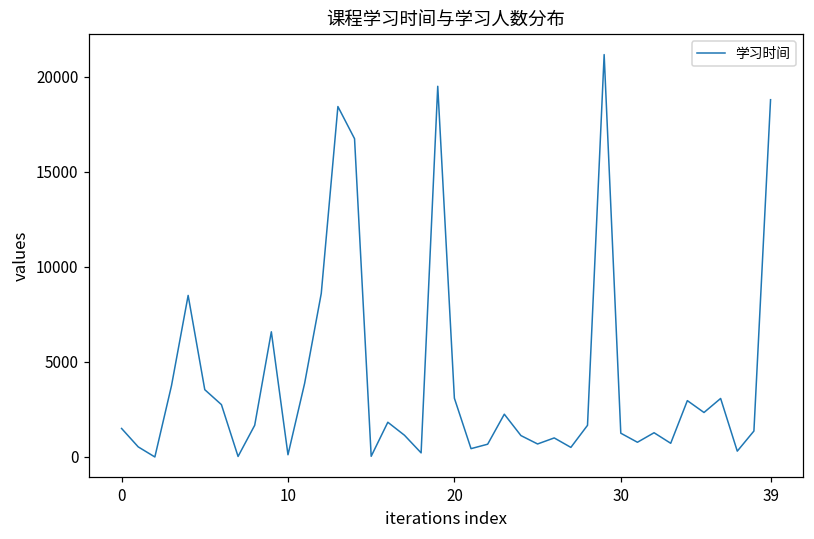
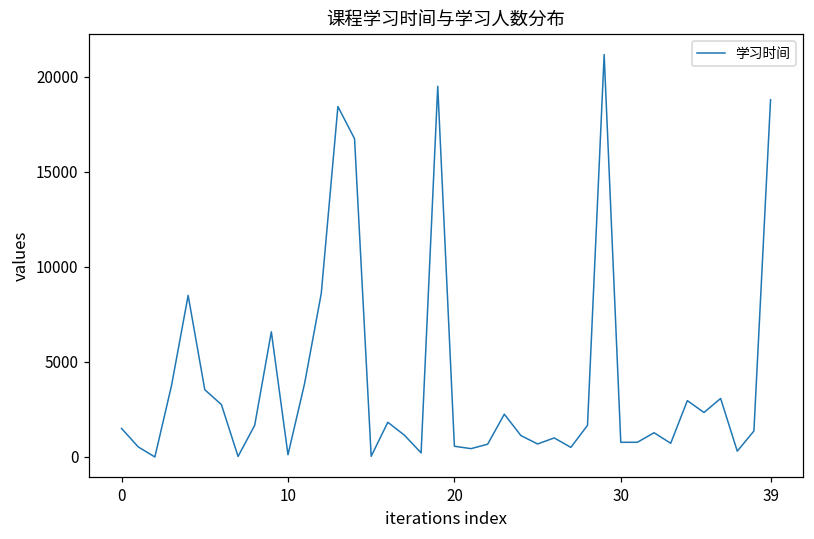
  {
    "0": 1500,
    "10": 100,
-   "20": 3100,
-   "30": 1300,
+   "20": 600,
+   "30": 800,
    "39": 18800
  }
